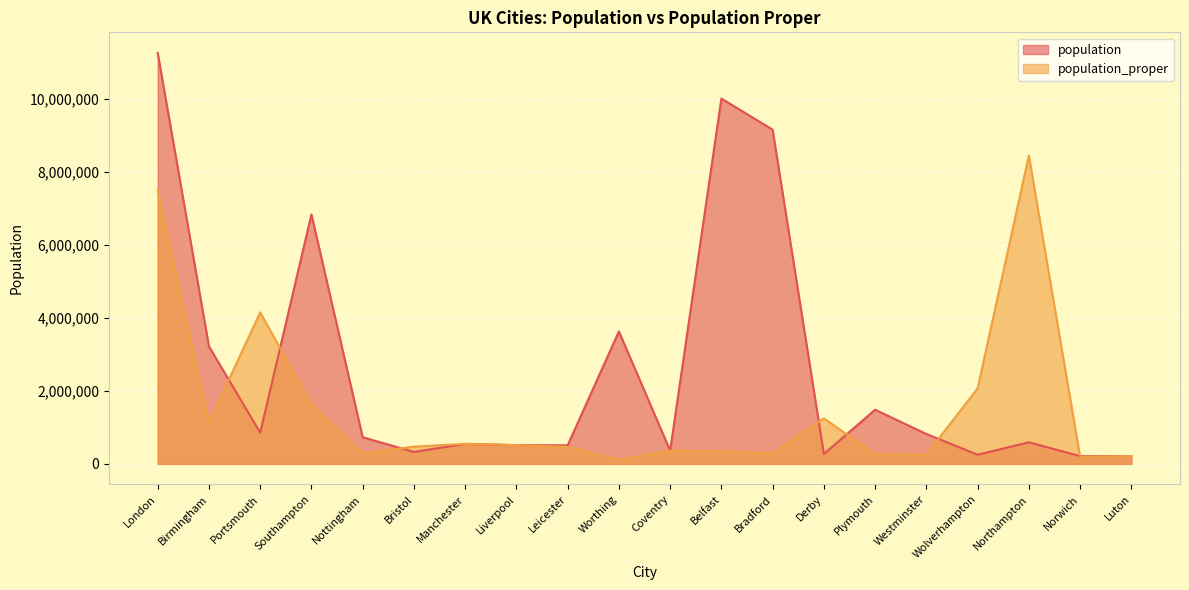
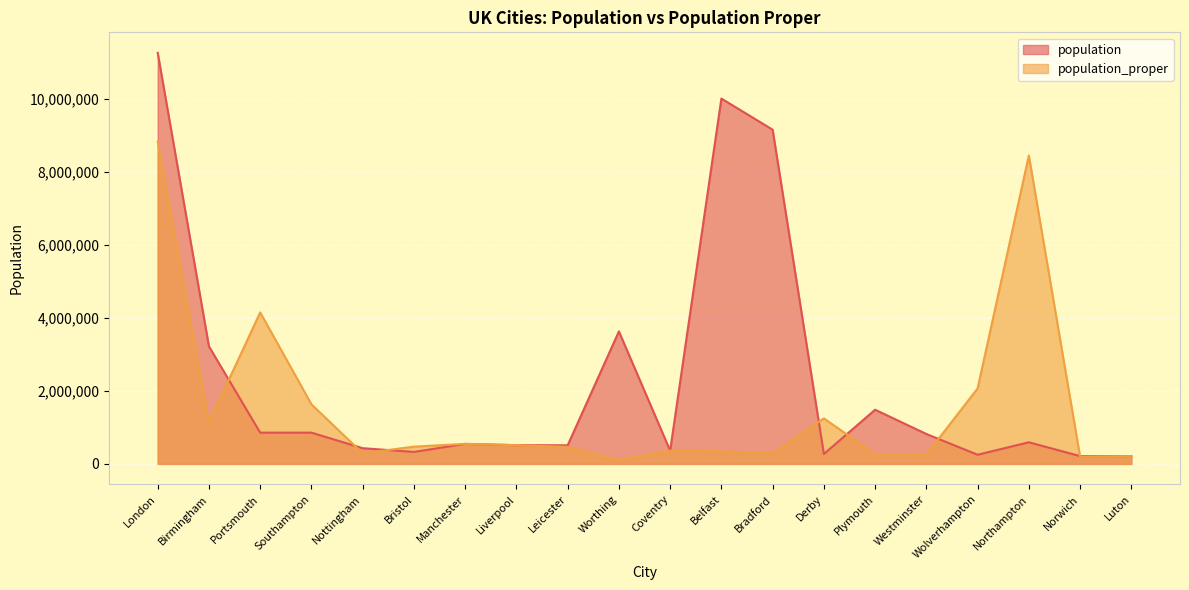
  {
    "population": {
      "London": "11,300,000",
      "Birmingham": "3,200,000",
      "Portsmouth": "900,000",
-     "Southampton": "6,800,000",
-     "Nottingham": "700,000",
+     "Southampton": "900,000",
+     "Nottingham": "400,000",
      "Bristol": "300,000",
      "Worthing": "3,600,000",
      "Belfast": "10,000,000",
      "Bradford": "9,200,000",
      "Derby": "300,000",
      "Plymouth": "1,500,000",
      "Westminster": "800,000",
      "Wolverhampton": "300,000",
      "Northampton": "600,000"
    },
    "population_proper": {
-     "London": "7,500,000",
+     "London": "8,800,000",
      "Birmingham": "1,100,000",
      "Portsmouth": "4,200,000",
      "Southampton": "1,600,000",
      "Nottingham": "300,000",
      "Bristol": "500,000",
      "Worthing": "100,000",
      "Belfast": "300,000",
      "Bradford": "300,000",
      "Derby": "1,200,000",
      "Plymouth": "300,000",
      "Westminster": "300,000",
      "Wolverhampton": "2,100,000",
      "Northampton": "8,400,000"
    }
  }
